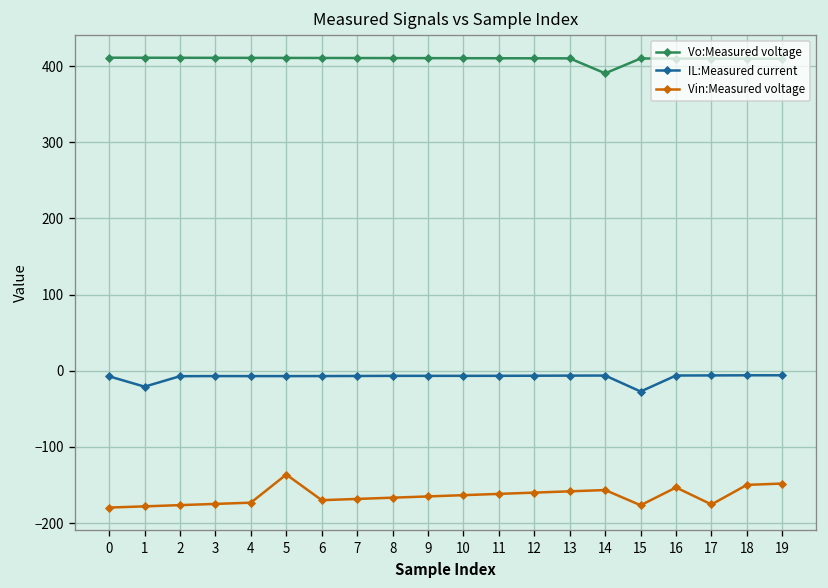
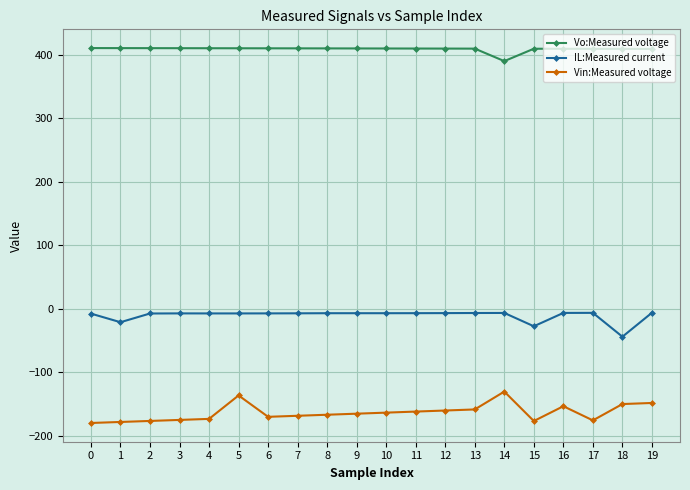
  {
    "Vo:Measured voltage": {
      "0": 410,
      "1": 410,
      "2": 410,
      "3": 410,
      "4": 410,
      "5": 410,
      "6": 410,
      "7": 410,
      "8": 410,
      "9": 410,
      "10": 410,
      "11": 410,
      "12": 410,
      "13": 410,
      "14": 390,
      "15": 410
    },
    "IL:Measured current": {
      "0": -10,
      "1": -20,
      "2": -10,
      "3": -10,
      "4": -10,
      "5": -10,
      "6": -10,
      "7": -10,
      "8": -10,
      "9": -10,
      "10": -10,
      "11": -10,
      "12": -10,
      "13": -10,
      "14": -10,
      "15": -30,
      "16": -10,
      "17": -10,
-     "18": -10,
+     "18": -40,
      "19": -10
    },
    "Vin:Measured voltage": {
      "0": -180,
      "1": -180,
      "2": -180,
      "3": -170,
      "4": -170,
      "5": -140,
      "6": -170,
      "7": -170,
      "8": -170,
      "9": -170,
      "10": -160,
      "11": -160,
      "12": -160,
      "13": -160,
-     "14": -160,
+     "14": -130,
      "15": -180,
      "16": -150,
      "17": -180,
      "18": -150,
      "19": -150
    }
  }
